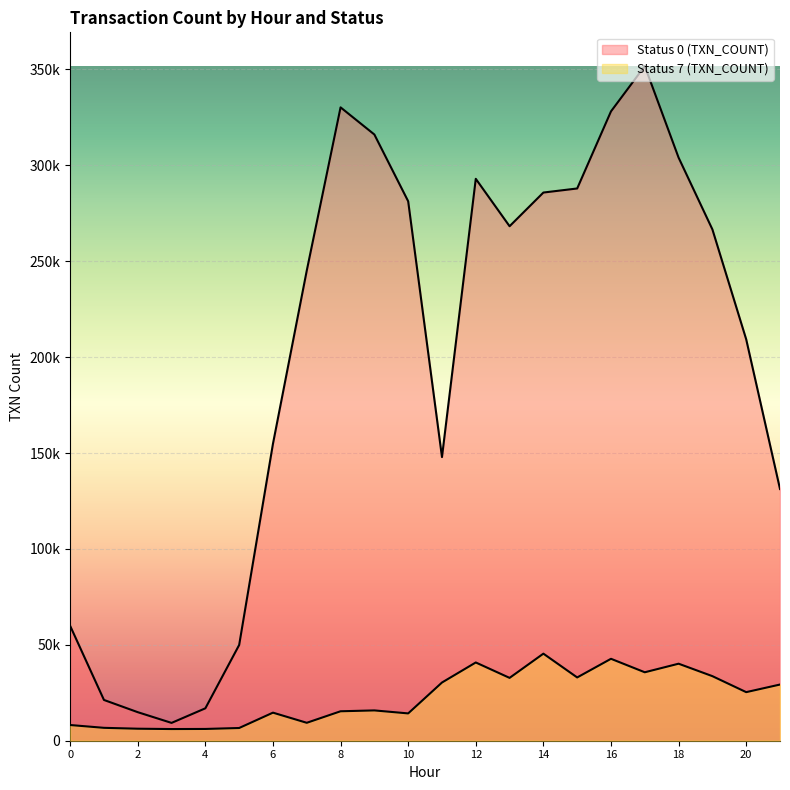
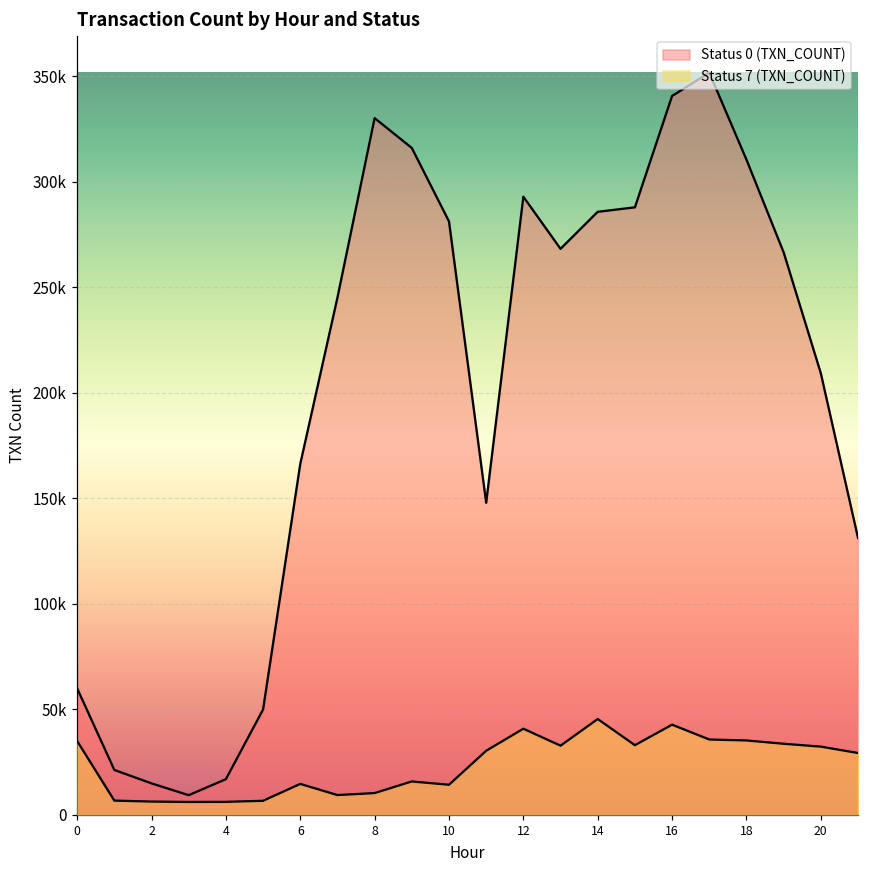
  {
    "Status 0 (TXN_COUNT)": {
      "0": 60000,
      "2": 15000,
      "4": 17000,
-     "6": 155000,
+     "6": 166000,
      "8": 330000,
      "10": 281000,
      "12": 293000,
      "14": 286000,
-     "16": 328000,
-     "18": 304000,
+     "16": 341000,
+     "18": 311000,
      "20": 209000
    },
    "Status 7 (TXN_COUNT)": {
-     "0": 8000,
+     "0": 35000,
      "2": 6000,
      "4": 6000,
      "6": 15000,
-     "8": 15000,
+     "8": 10000,
      "10": 14000,
      "12": 41000,
      "14": 45000,
      "16": 43000,
-     "18": 40000,
-     "20": 25000
+     "18": 35000,
+     "20": 32000
    }
  }
